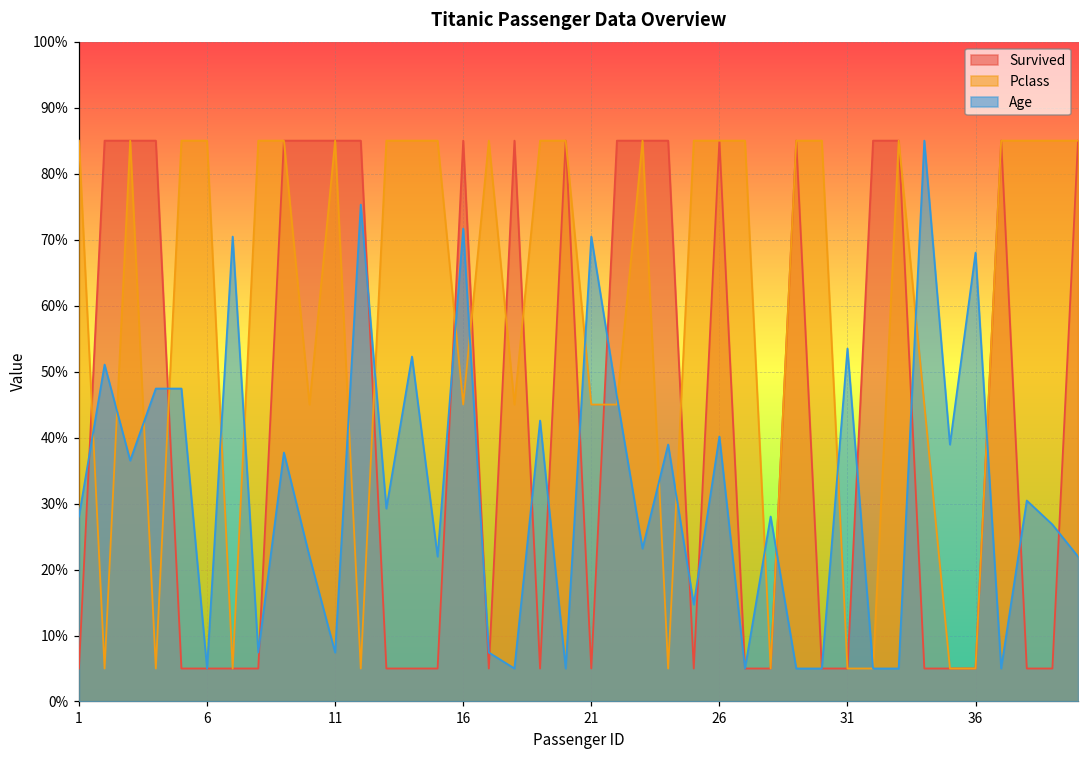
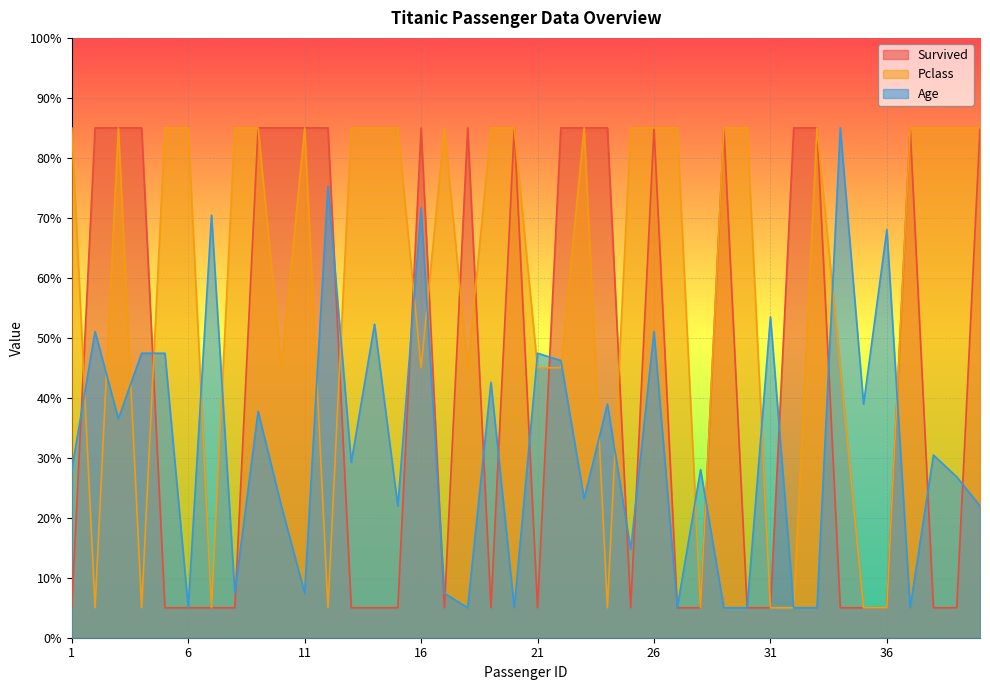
  {
    "Survived": {
      "1": "5%",
      "16": "85%",
      "21": "5%"
    },
    "Pclass": {
      "1": "85%",
      "6": "85%",
      "16": "45%",
      "21": "45%"
    },
    "Age": {
      "1": "28%",
      "11": "7%",
      "16": "72%",
-     "21": "70%",
-     "26": "40%",
+     "21": "47%",
+     "26": "51%",
      "31": "53%",
      "36": "68%"
    }
  }
